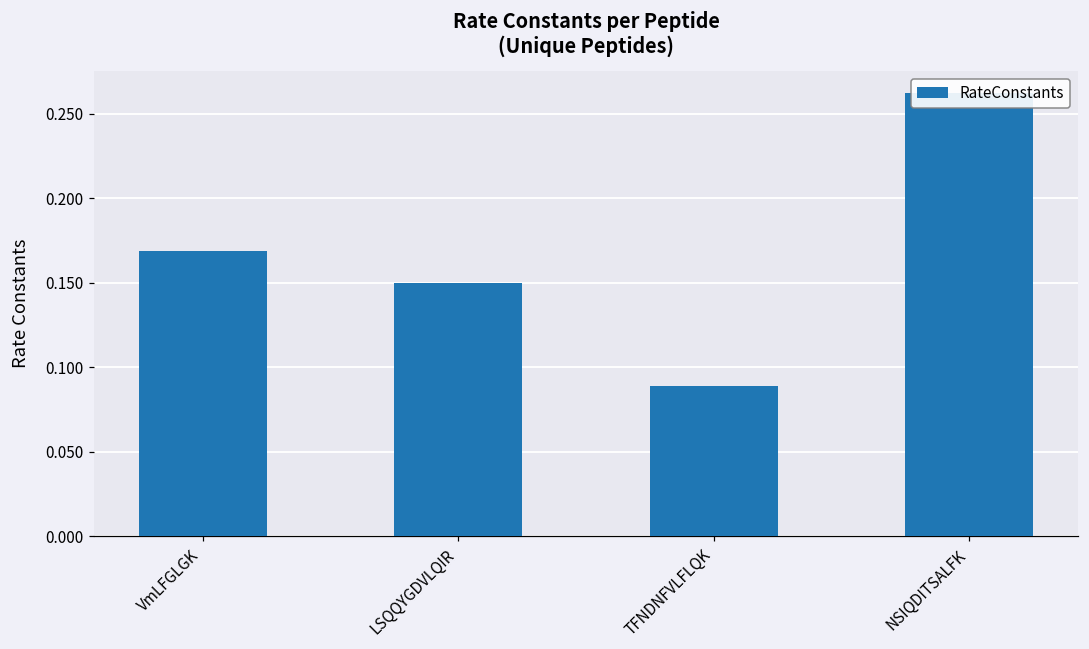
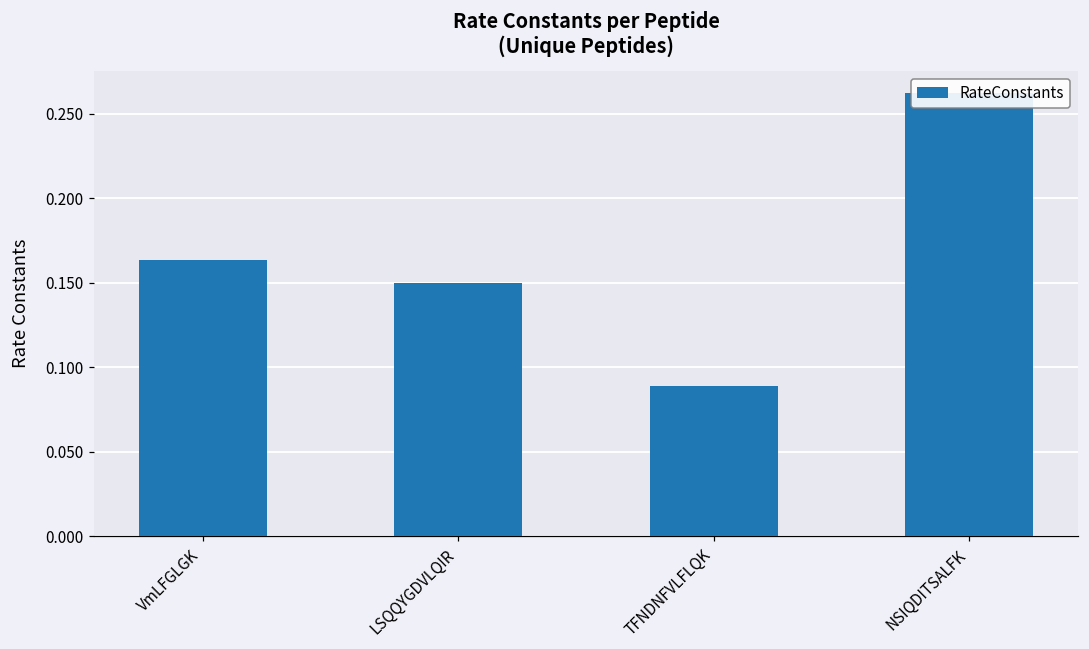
  {
-   "VmLFGLGK": 0.169,
+   "VmLFGLGK": 0.164,
    "LSQQYGDVLQIR": 0.150,
    "TFNDNFVLFLQK": 0.089
  }
